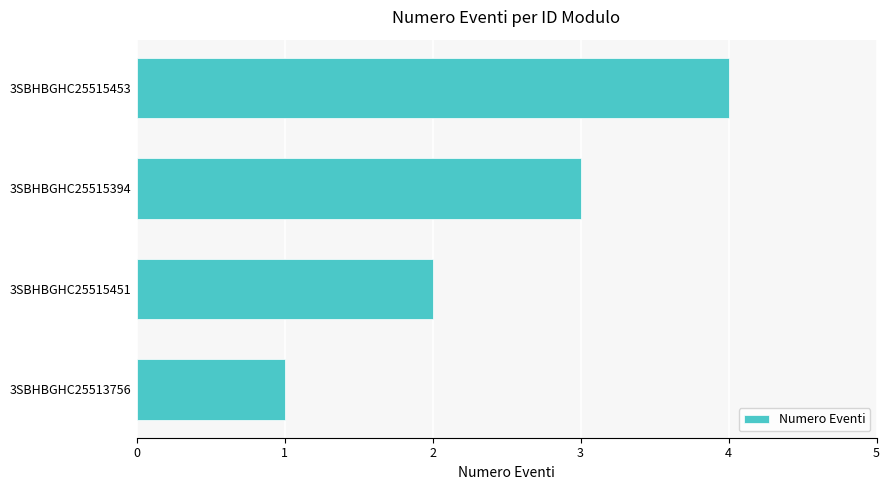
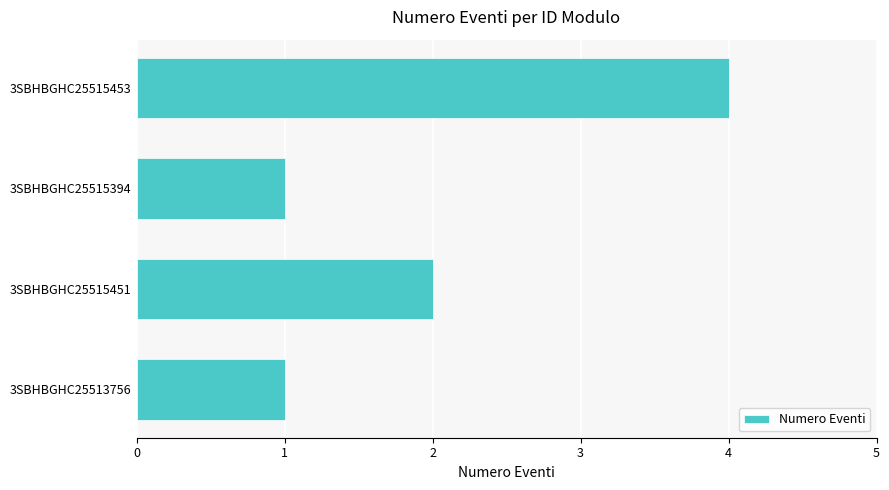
  {
    "3SBHBGHC25515453": 4,
-   "3SBHBGHC25515394": 3,
+   "3SBHBGHC25515394": 1,
    "3SBHBGHC25515451": 2,
    "3SBHBGHC25513756": 1
  }
